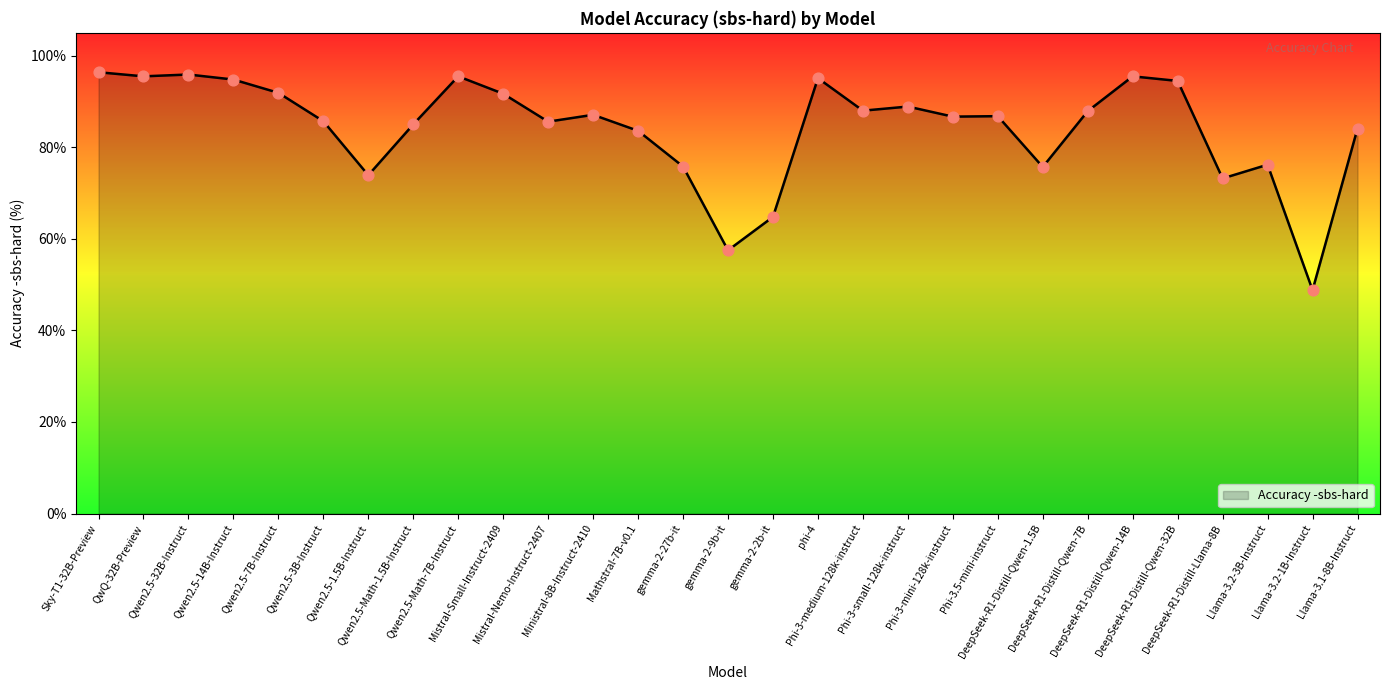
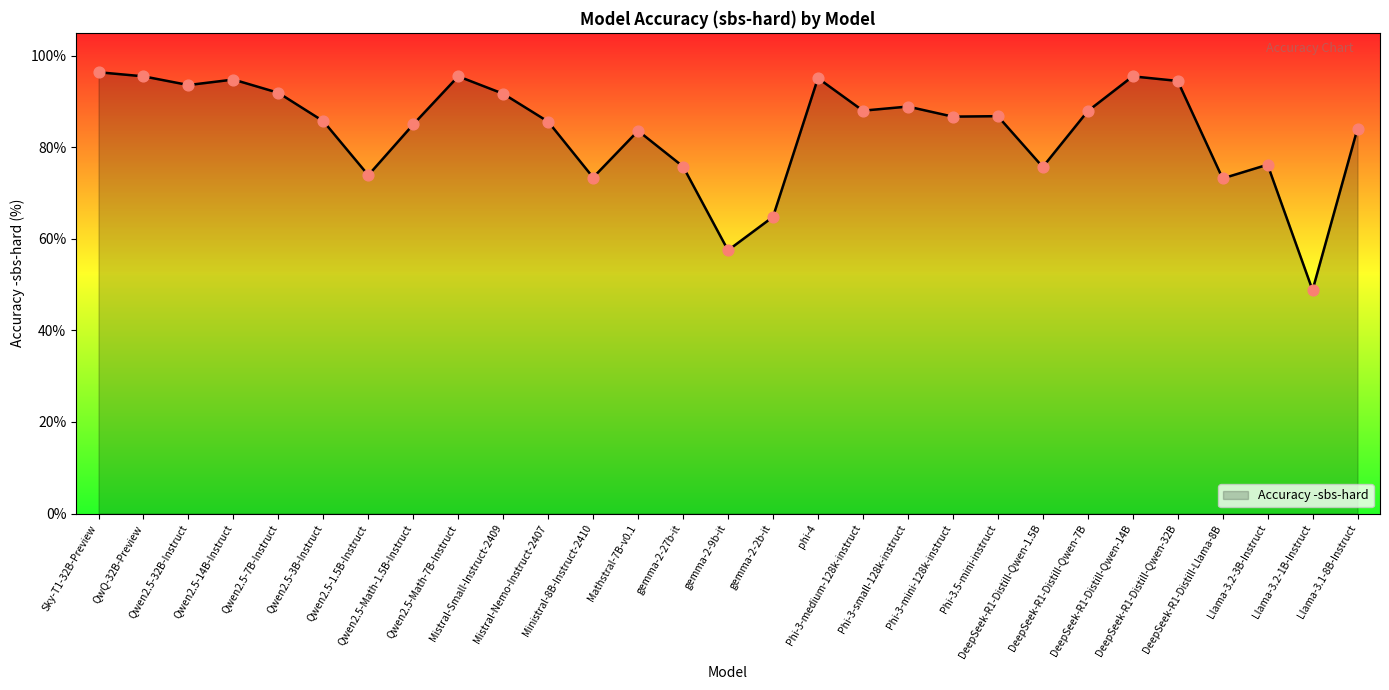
  {
    "Sky-T1-32B-Preview": "96%",
    "QwQ-32B-Preview": "96%",
-   "Qwen2.5-32B-Instruct": "96%",
+   "Qwen2.5-32B-Instruct": "94%",
    "Qwen2.5-14B-Instruct": "95%",
    "Qwen2.5-7B-Instruct": "92%",
    "Qwen2.5-3B-Instruct": "86%",
    "Qwen2.5-1.5B-Instruct": "74%",
    "Qwen2.5-Math-1.5B-Instruct": "85%",
    "Qwen2.5-Math-7B-Instruct": "96%",
    "Mistral-Small-Instruct-2409": "92%",
    "Mistral-Nemo-Instruct-2407": "86%",
-   "Ministral-8B-Instruct-2410": "87%",
+   "Ministral-8B-Instruct-2410": "73%",
    "Mathstral-7B-v0.1": "84%",
    "gemma-2-27b-it": "76%",
    "gemma-2-9b-it": "58%",
    "gemma-2-2b-it": "65%",
    "phi-4": "95%",
    "Phi-3-medium-128k-instruct": "88%",
    "Phi-3-small-128k-instruct": "89%",
    "Phi-3-mini-128k-instruct": "87%",
    "Phi-3.5-mini-instruct": "87%",
    "DeepSeek-R1-Distill-Qwen-1.5B": "76%",
    "DeepSeek-R1-Distill-Qwen-7B": "88%",
    "DeepSeek-R1-Distill-Qwen-14B": "96%",
    "DeepSeek-R1-Distill-Qwen-32B": "95%",
    "DeepSeek-R1-Distill-Llama-8B": "73%",
    "Llama-3.2-3B-Instruct": "76%",
    "Llama-3.2-1B-Instruct": "49%",
    "Llama-3.1-8B-Instruct": "84%"
  }
